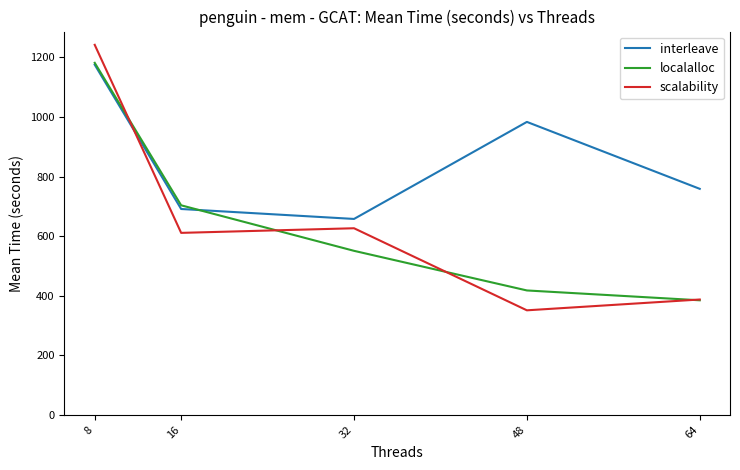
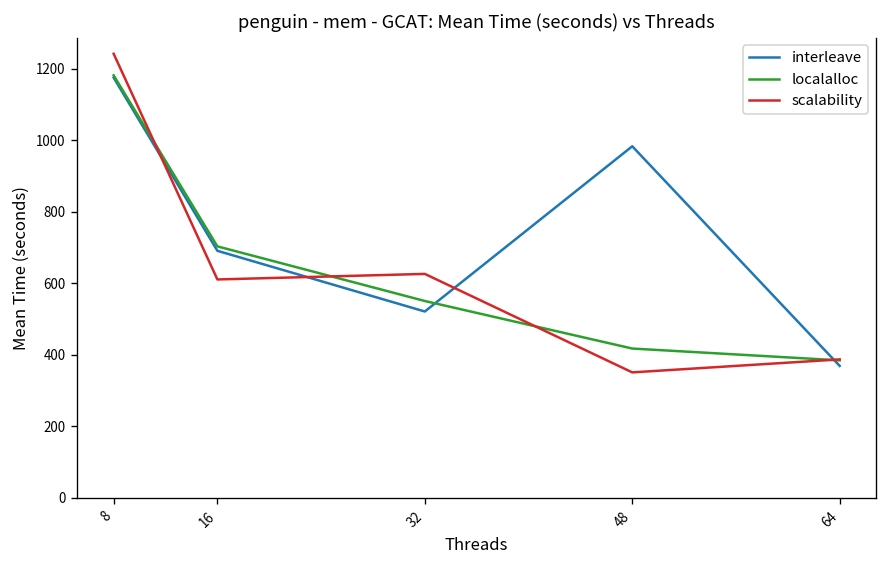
  {
    "interleave": {
      "16": 690,
-     "32": 660,
+     "32": 520,
      "48": 980,
-     "64": 760
+     "64": 370
    },
    "localalloc": {
      "16": 700,
      "32": 550,
      "48": 420
    },
    "scalability": {
      "8": 1240,
      "16": 610,
      "32": 630,
      "48": 350
    }
  }
